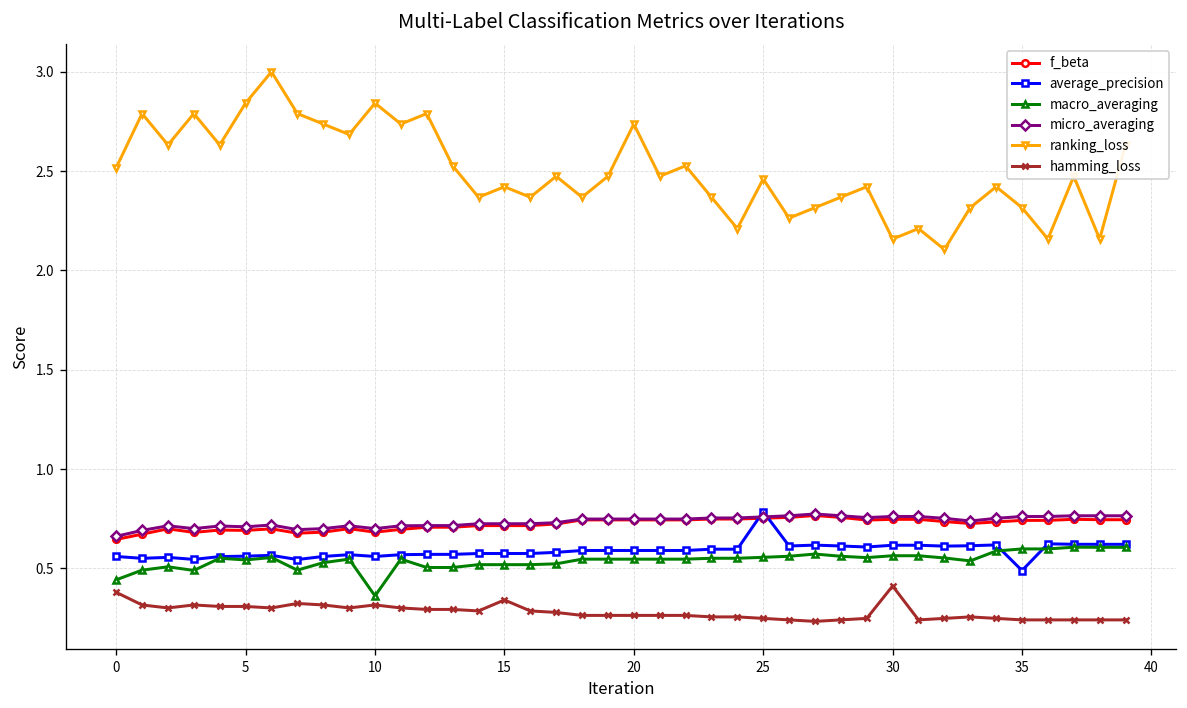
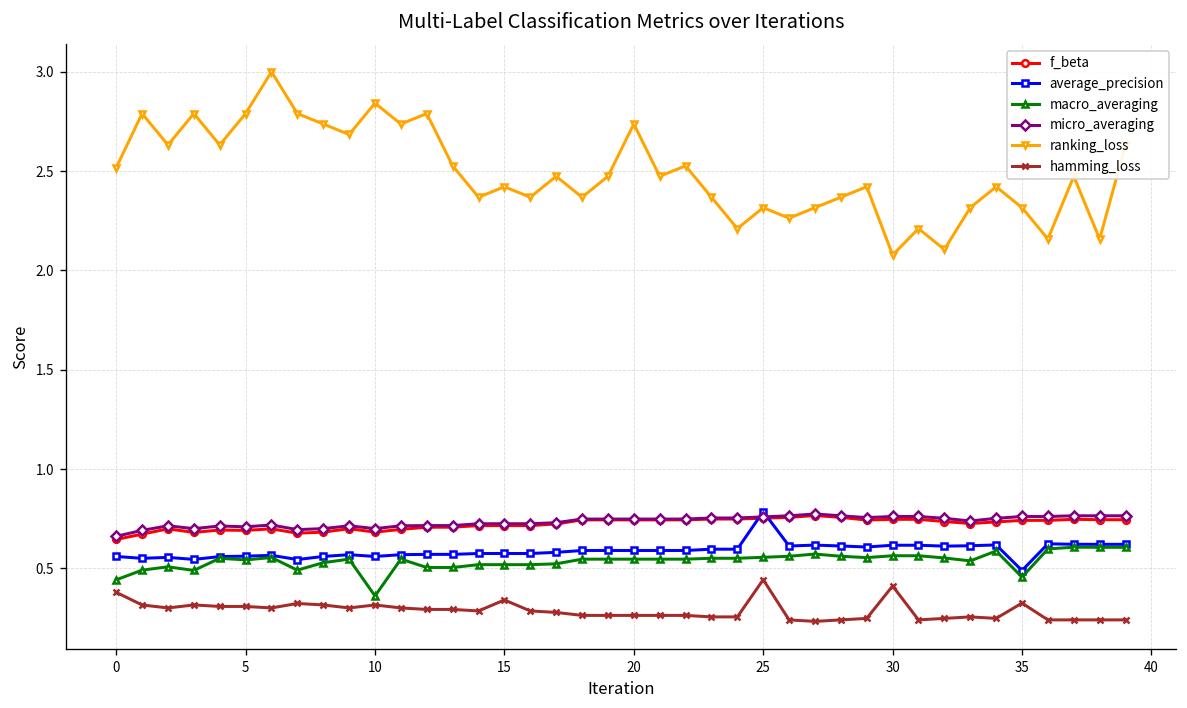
  {
    "f_beta": {
      "0": 0.65,
      "5": 0.69,
      "10": 0.68,
      "35": 0.74
    },
    "average_precision": {
      "0": 0.56,
      "5": 0.56,
      "10": 0.56,
      "15": 0.57,
      "20": 0.59,
      "25": 0.79,
      "30": 0.62,
      "35": 0.49
    },
    "macro_averaging": {
      "0": 0.44,
      "5": 0.54,
      "10": 0.36,
      "15": 0.52,
      "20": 0.55,
      "25": 0.56,
      "30": 0.56,
-     "35": 0.60
+     "35": 0.46
    },
    "micro_averaging": {
      "0": 0.66,
      "5": 0.71,
      "10": 0.70,
      "35": 0.76
    },
    "ranking_loss": {
      "0": 2.52,
-     "5": 2.84,
+     "5": 2.79,
      "10": 2.84,
      "15": 2.42,
      "20": 2.74,
-     "25": 2.46,
-     "30": 2.16,
+     "25": 2.32,
+     "30": 2.08,
      "35": 2.32
    },
    "hamming_loss": {
      "0": 0.38,
      "5": 0.31,
      "10": 0.32,
      "15": 0.34,
      "20": 0.26,
-     "25": 0.25,
+     "25": 0.44,
      "30": 0.41,
-     "35": 0.24
+     "35": 0.33
    }
  }
